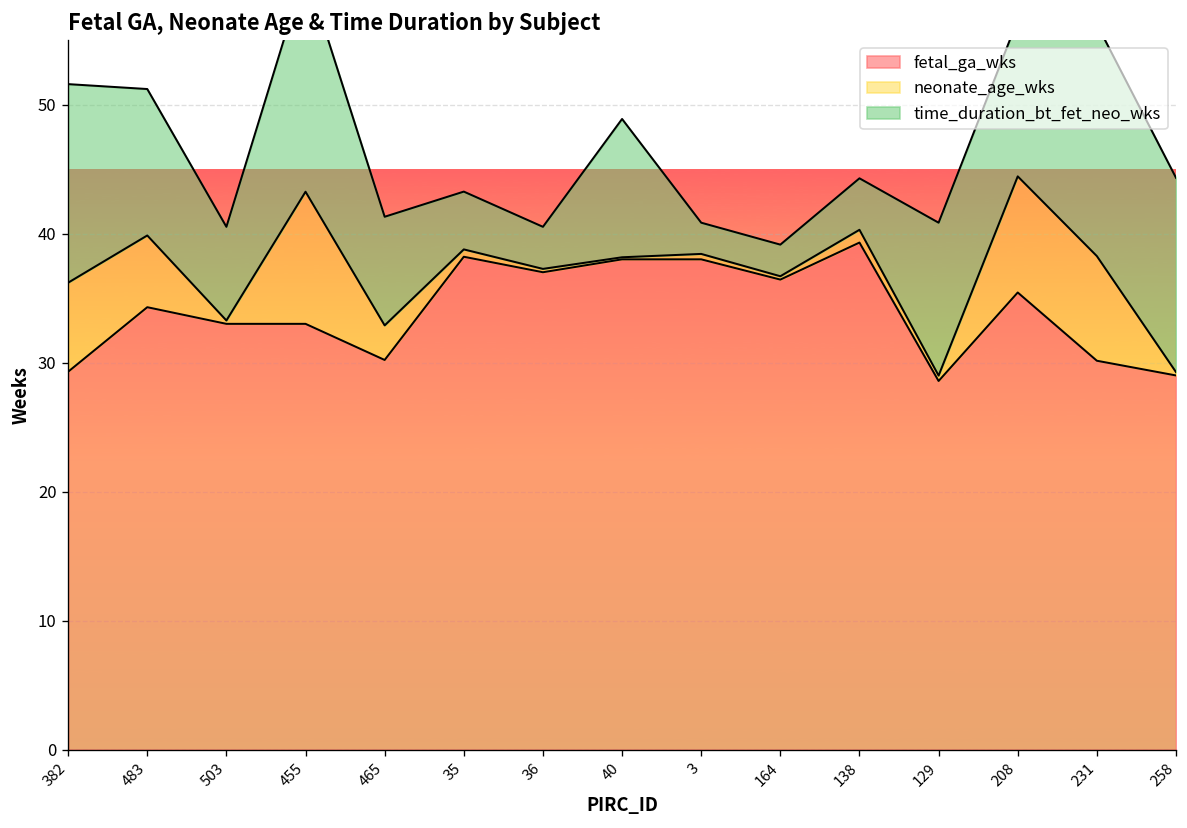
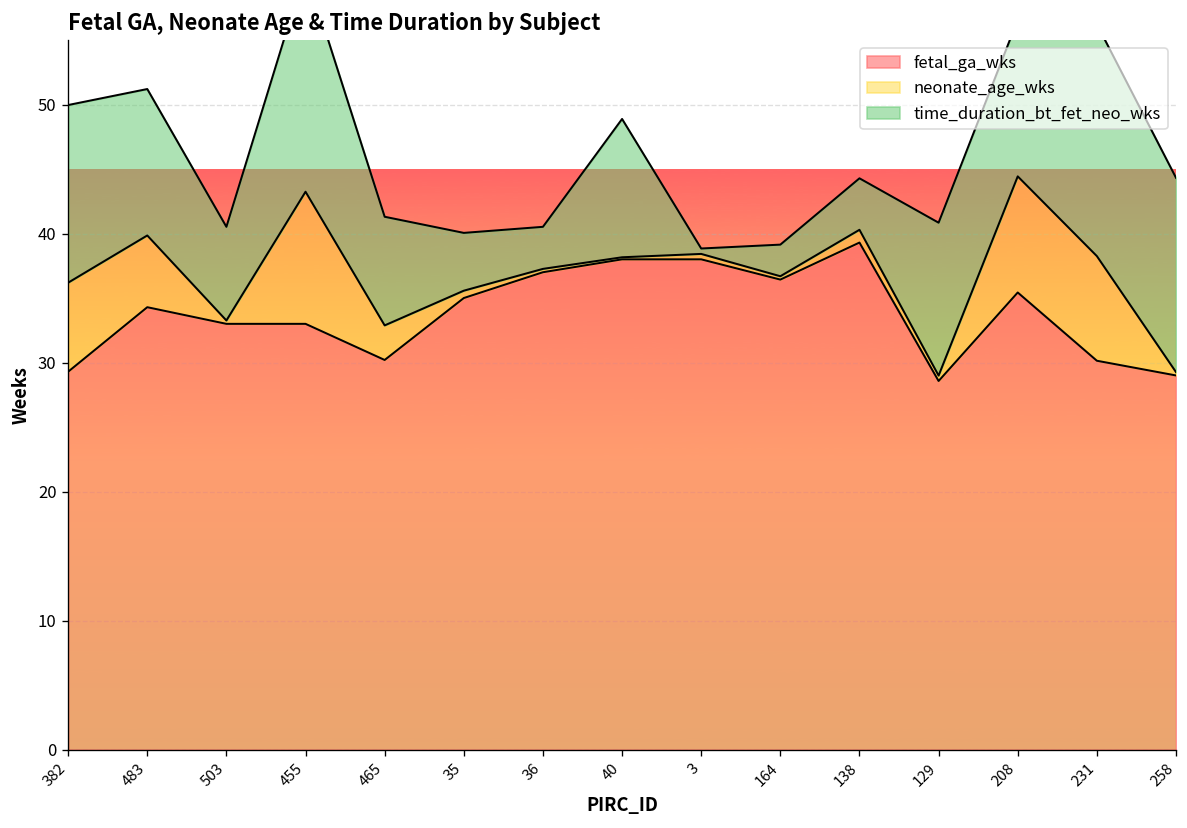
  {
    "fetal_ga_wks": {
      "382": 29.3,
      "483": 34.3,
      "503": 33.0,
      "455": 33.0,
      "465": 30.2,
-     "35": 38.2,
+     "35": 35.0,
      "36": 37.0,
      "3": 38.0,
      "164": 36.4,
      "138": 39.3,
      "129": 28.6,
      "208": 35.4,
      "231": 30.1,
      "258": 29.0
    },
    "neonate_age_wks": {
      "382": 6.9,
      "483": 5.6,
      "503": 0.3,
      "455": 10.2,
      "465": 2.7,
      "35": 0.6,
      "36": 0.3,
      "3": 0.4,
      "164": 0.3,
      "138": 1.0,
      "129": 0.4,
      "208": 9.0,
      "231": 8.1,
      "258": 0.3
    },
    "time_duration_bt_fet_neo_wks": {
-     "382": 15.4,
+     "382": 13.8,
      "483": 11.4,
      "503": 7.3,
      "465": 8.4,
      "35": 4.5,
      "36": 3.3,
      "40": 10.7,
-     "3": 2.4,
+     "3": 0.4,
      "164": 2.5,
      "138": 4.0,
      "129": 11.9,
      "258": 15.1
    }
  }
